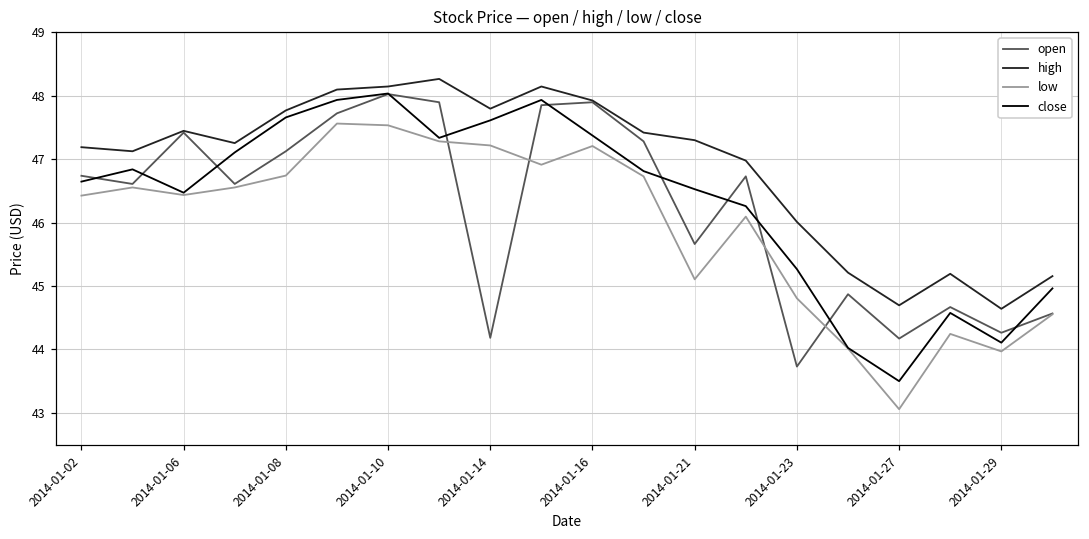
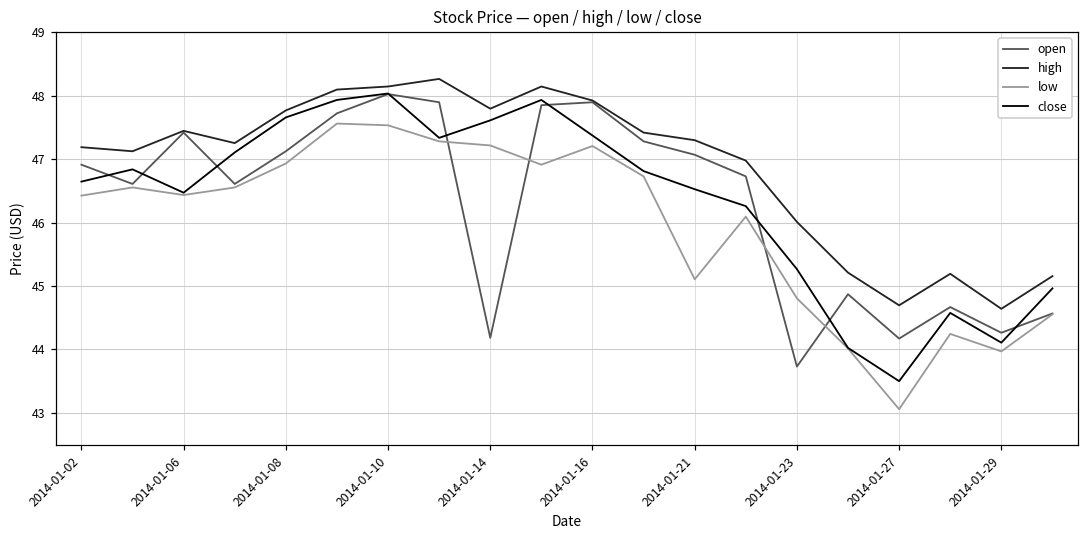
  {
    "open": {
-     "2014-01-02": 46.7,
+     "2014-01-02": 46.9,
      "2014-01-08": 47.1,
      "2014-01-14": 44.2,
-     "2014-01-21": 45.7,
+     "2014-01-21": 47.1,
      "2014-01-23": 43.7,
      "2014-01-27": 44.2,
      "2014-01-29": 44.3
    },
    "low": {
      "2014-01-02": 46.4,
-     "2014-01-08": 46.7,
+     "2014-01-08": 46.9,
      "2014-01-10": 47.5,
      "2014-01-14": 47.2,
      "2014-01-16": 47.2,
      "2014-01-21": 45.1,
      "2014-01-23": 44.8,
      "2014-01-27": 43.1,
      "2014-01-29": 44.0
    }
  }
